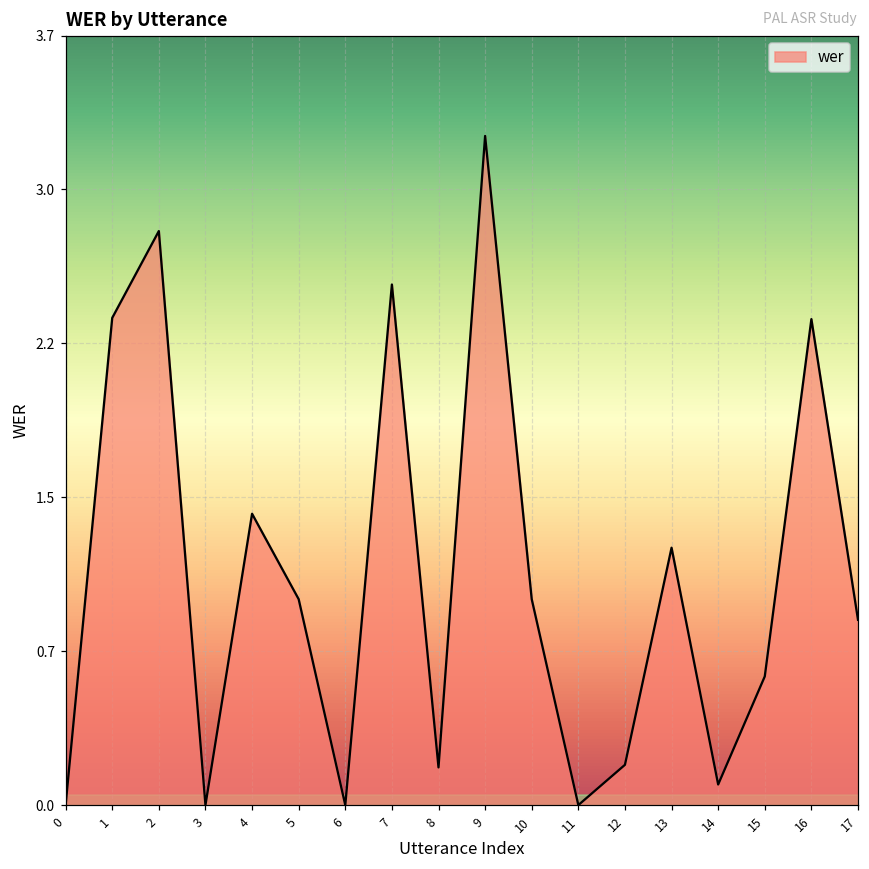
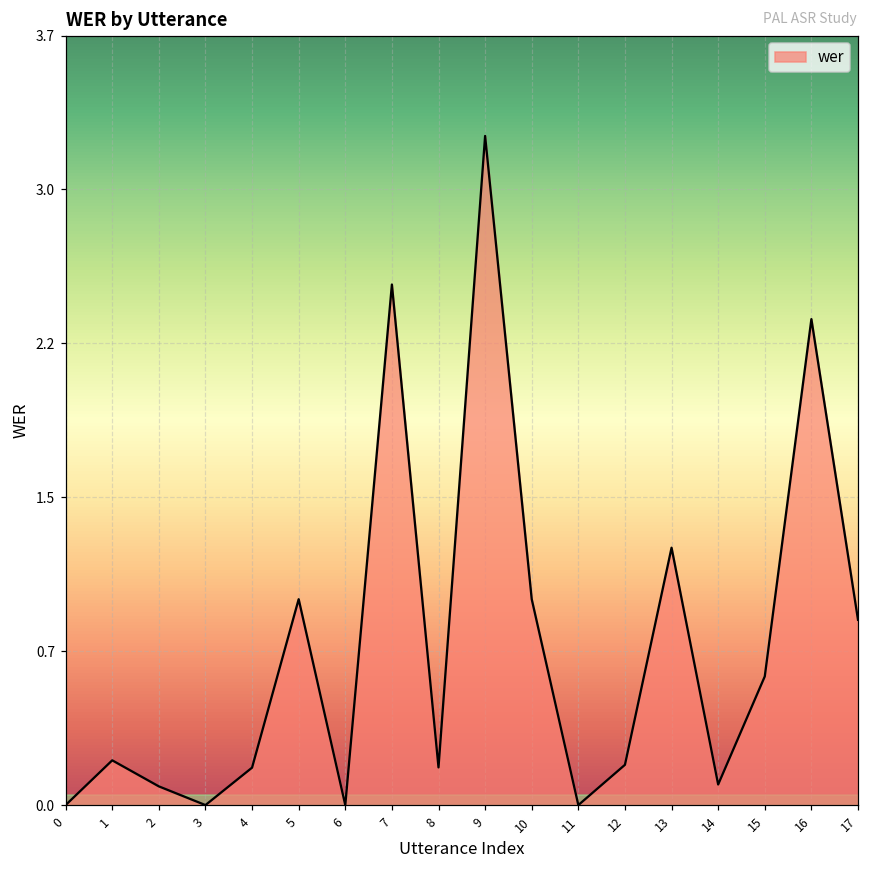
  {
-   "1": 2.37,
-   "2": 2.79,
-   "4": 1.41,
+   "1": 0.22,
+   "2": 0.09,
+   "4": 0.18,
    "5": 1.00,
    "7": 2.53,
    "8": 0.18,
    "9": 3.25,
    "10": 1.00,
    "12": 0.20,
    "13": 1.25,
    "14": 0.10,
    "15": 0.63,
    "16": 2.36,
    "17": 0.90
  }
